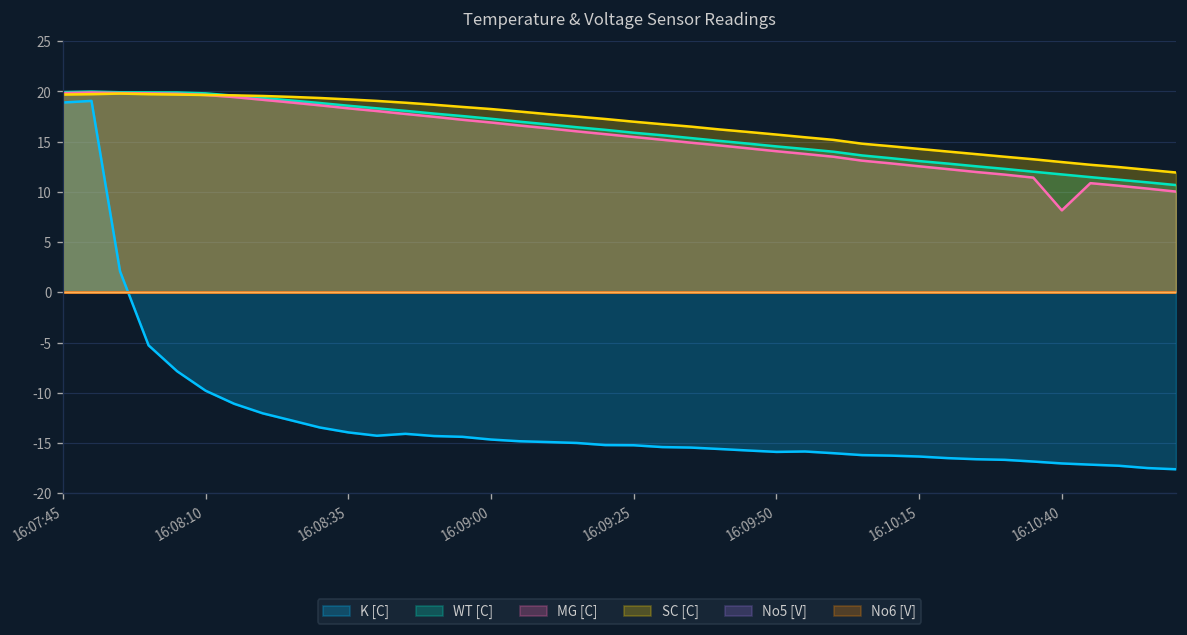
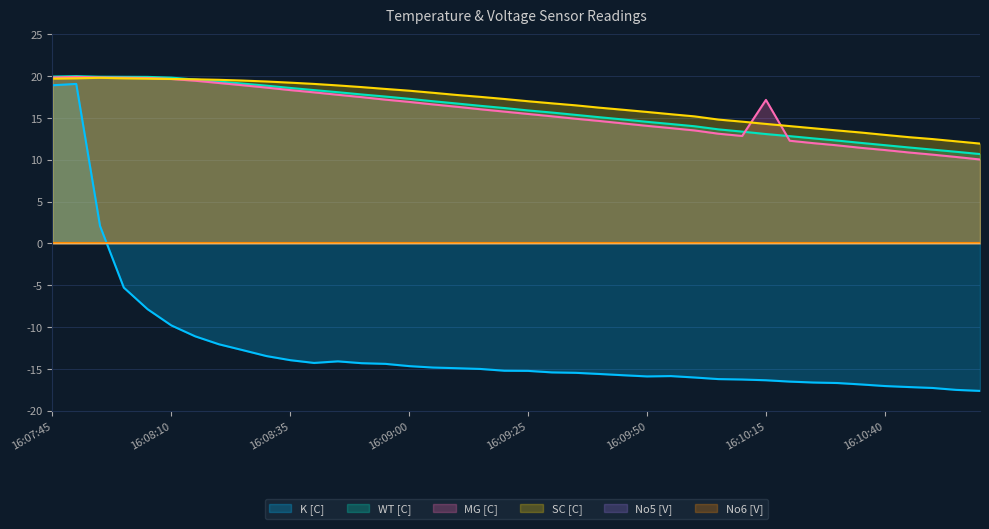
  {
    "MG [C]": {
      "16:09:00": 17,
      "16:09:25": 15,
      "16:09:50": 14,
-     "16:10:15": 13,
-     "16:10:40": 8
+     "16:10:15": 17,
+     "16:10:40": 11
    }
  }
